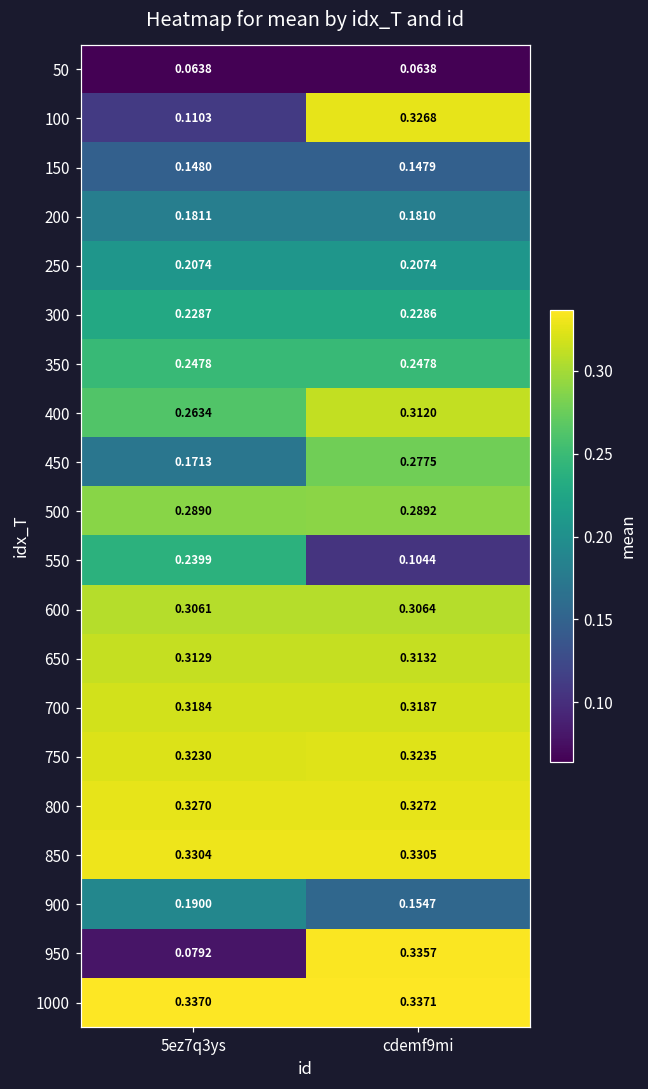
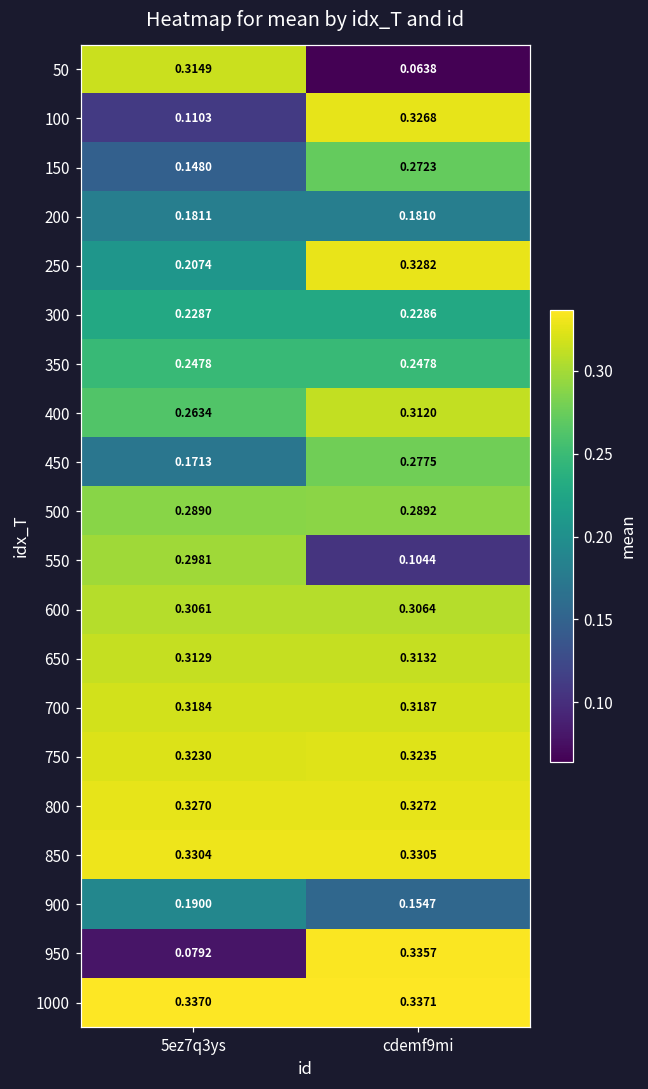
  {
    "50": {
-     "5ez7q3ys": 0.0638,
+     "5ez7q3ys": 0.3149,
      "cdemf9mi": 0.0638
    },
    "100": {
      "5ez7q3ys": 0.1103,
      "cdemf9mi": 0.3268
    },
    "150": {
      "5ez7q3ys": 0.1480,
-     "cdemf9mi": 0.1479
+     "cdemf9mi": 0.2723
    },
    "200": {
      "5ez7q3ys": 0.1811,
      "cdemf9mi": 0.1810
    },
    "250": {
      "5ez7q3ys": 0.2074,
-     "cdemf9mi": 0.2074
+     "cdemf9mi": 0.3282
    },
    "300": {
      "5ez7q3ys": 0.2287,
      "cdemf9mi": 0.2286
    },
    "350": {
      "5ez7q3ys": 0.2478,
      "cdemf9mi": 0.2478
    },
    "400": {
      "5ez7q3ys": 0.2634,
      "cdemf9mi": 0.3120
    },
    "450": {
      "5ez7q3ys": 0.1713,
      "cdemf9mi": 0.2775
    },
    "500": {
      "5ez7q3ys": 0.2890,
      "cdemf9mi": 0.2892
    },
    "550": {
-     "5ez7q3ys": 0.2399,
+     "5ez7q3ys": 0.2981,
      "cdemf9mi": 0.1044
    },
    "600": {
      "5ez7q3ys": 0.3061,
      "cdemf9mi": 0.3064
    },
    "650": {
      "5ez7q3ys": 0.3129,
      "cdemf9mi": 0.3132
    },
    "700": {
      "5ez7q3ys": 0.3184,
      "cdemf9mi": 0.3187
    },
    "750": {
      "5ez7q3ys": 0.3230,
      "cdemf9mi": 0.3235
    },
    "800": {
      "5ez7q3ys": 0.3270,
      "cdemf9mi": 0.3272
    },
    "850": {
      "5ez7q3ys": 0.3304,
      "cdemf9mi": 0.3305
    },
    "900": {
      "5ez7q3ys": 0.1900,
      "cdemf9mi": 0.1547
    },
    "950": {
      "5ez7q3ys": 0.0792,
      "cdemf9mi": 0.3357
    },
    "1000": {
      "5ez7q3ys": 0.3370,
      "cdemf9mi": 0.3371
    }
  }
